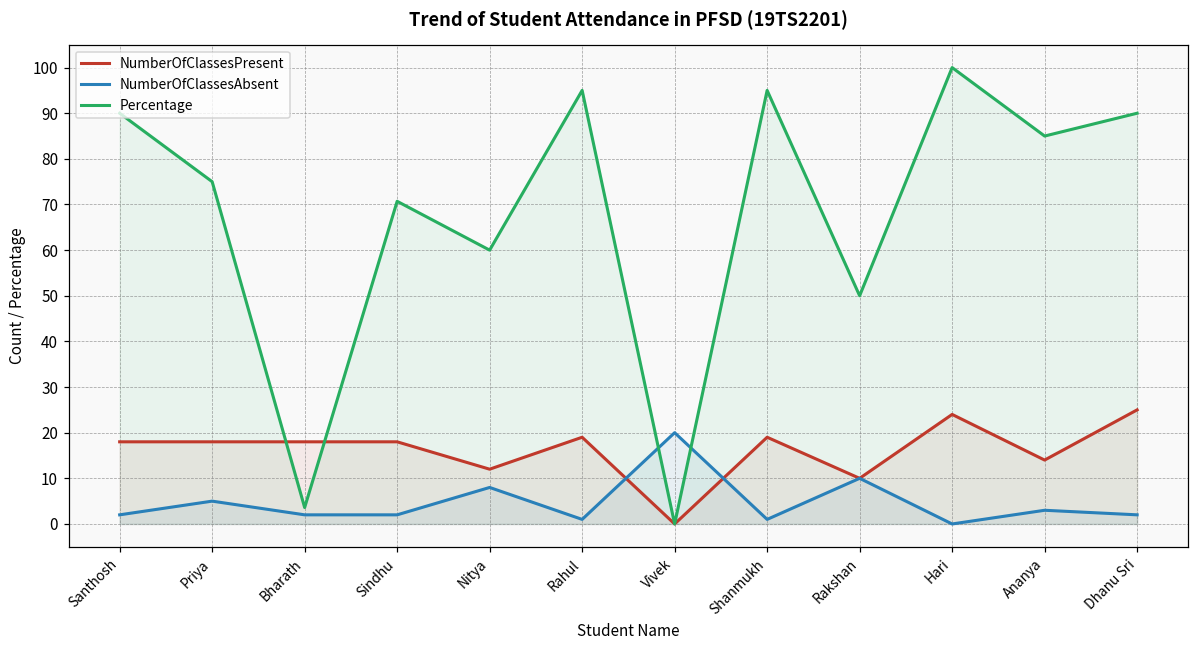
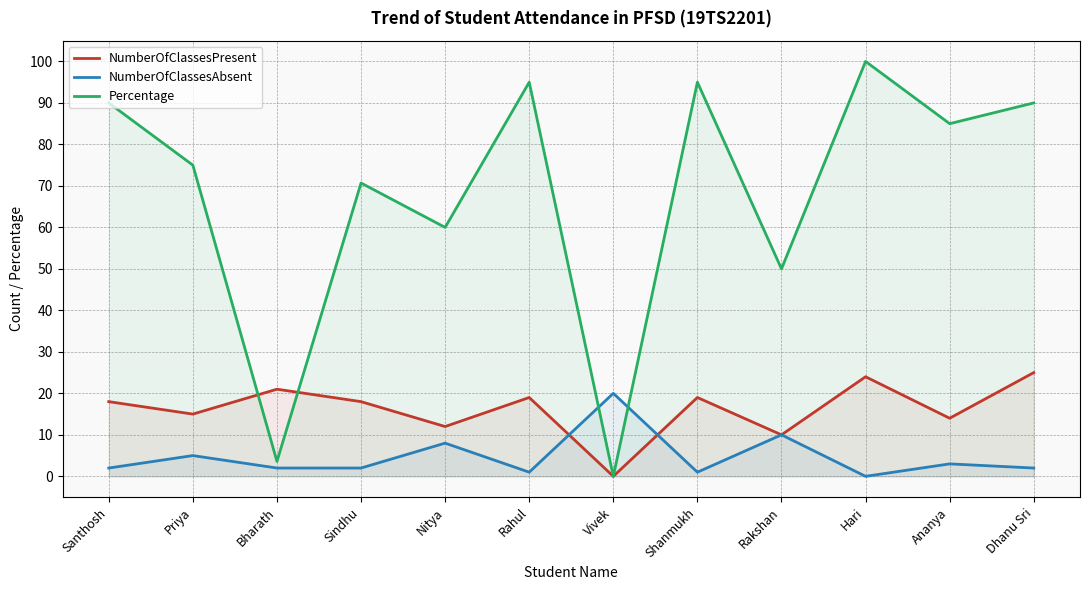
  {
    "NumberOfClassesPresent": {
      "Santhosh": 18,
-     "Priya": 18,
-     "Bharath": 18,
+     "Priya": 15,
+     "Bharath": 21,
      "Sindhu": 18,
      "Nitya": 12,
      "Rahul": 19,
      "Shanmukh": 19,
      "Hari": 24,
      "Ananya": 14,
      "Dhanu Sri": 25
    },
    "NumberOfClassesAbsent": {
      "Santhosh": 2,
      "Priya": 5,
      "Bharath": 2,
      "Sindhu": 2,
      "Nitya": 8,
      "Rahul": 1,
      "Vivek": 20,
      "Shanmukh": 1,
      "Hari": 0,
      "Ananya": 3,
      "Dhanu Sri": 2
    },
    "Percentage": {
      "Priya": 75,
      "Bharath": 4,
      "Sindhu": 71,
      "Nitya": 60,
      "Rahul": 95,
      "Shanmukh": 95,
      "Rakshan": 50,
      "Hari": 100,
      "Ananya": 85,
      "Dhanu Sri": 90
    }
  }
